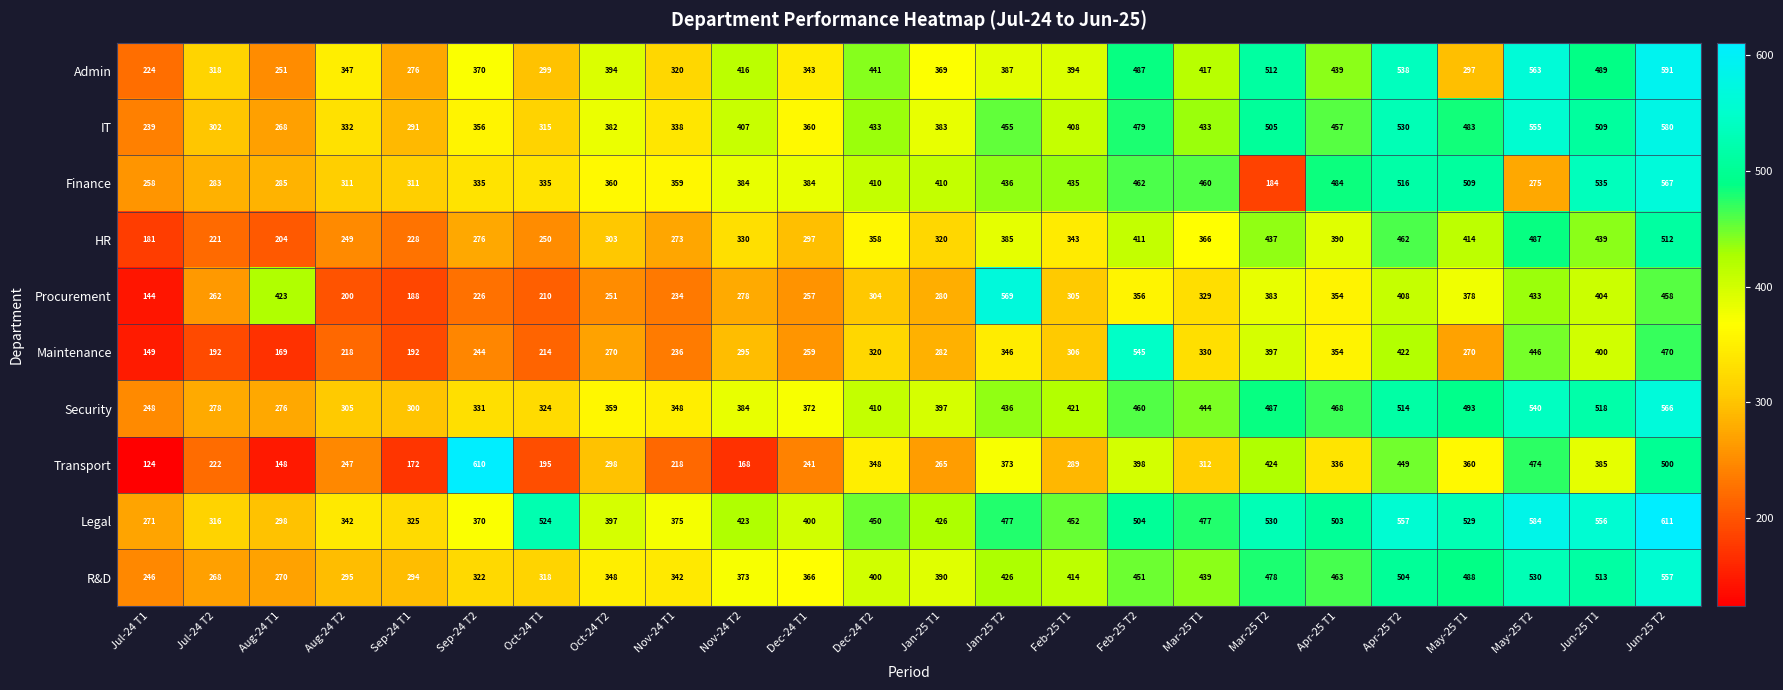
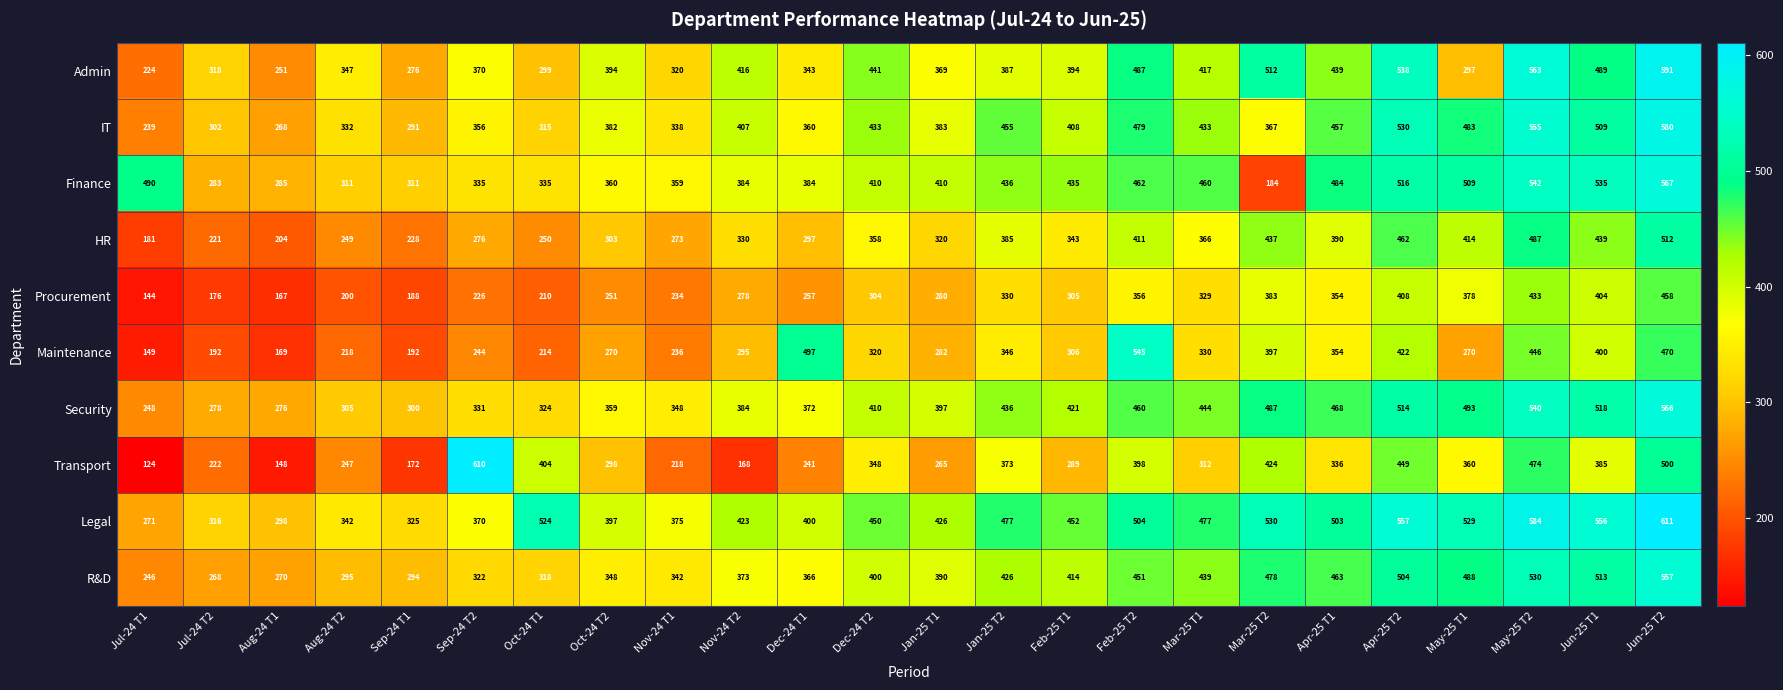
  {
    "IT": {
      "Jul-24 T1": 239,
      "Jul-24 T2": 302,
      "Aug-24 T1": 268,
      "Aug-24 T2": 332,
      "Sep-24 T1": 291,
      "Sep-24 T2": 356,
      "Oct-24 T1": 315,
      "Oct-24 T2": 382,
      "Nov-24 T1": 338,
      "Nov-24 T2": 407,
      "Dec-24 T1": 360,
      "Dec-24 T2": 433,
      "Jan-25 T1": 383,
      "Jan-25 T2": 455,
      "Feb-25 T1": 408,
      "Feb-25 T2": 479,
      "Mar-25 T1": 433,
-     "Mar-25 T2": 505,
+     "Mar-25 T2": 367,
      "Apr-25 T1": 457,
      "Apr-25 T2": 530,
      "May-25 T1": 483,
      "May-25 T2": 555,
      "Jun-25 T1": 509,
      "Jun-25 T2": 580
    },
    "Finance": {
-     "Jul-24 T1": 258,
+     "Jul-24 T1": 490,
      "Jul-24 T2": 283,
      "Aug-24 T1": 285,
      "Aug-24 T2": 311,
      "Sep-24 T1": 311,
      "Sep-24 T2": 335,
      "Oct-24 T1": 335,
      "Oct-24 T2": 360,
      "Nov-24 T1": 359,
      "Nov-24 T2": 384,
      "Dec-24 T1": 384,
      "Dec-24 T2": 410,
      "Jan-25 T1": 410,
      "Jan-25 T2": 436,
      "Feb-25 T1": 435,
      "Feb-25 T2": 462,
      "Mar-25 T1": 460,
      "Mar-25 T2": 184,
      "Apr-25 T1": 484,
      "Apr-25 T2": 516,
      "May-25 T1": 509,
-     "May-25 T2": 275,
+     "May-25 T2": 542,
      "Jun-25 T1": 535,
      "Jun-25 T2": 567
    },
    "Procurement": {
      "Jul-24 T1": 144,
-     "Jul-24 T2": 262,
-     "Aug-24 T1": 423,
+     "Jul-24 T2": 176,
+     "Aug-24 T1": 167,
      "Aug-24 T2": 200,
      "Sep-24 T1": 188,
      "Sep-24 T2": 226,
      "Oct-24 T1": 210,
      "Oct-24 T2": 251,
      "Nov-24 T1": 234,
      "Nov-24 T2": 278,
      "Dec-24 T1": 257,
      "Dec-24 T2": 304,
      "Jan-25 T1": 280,
-     "Jan-25 T2": 569,
+     "Jan-25 T2": 330,
      "Feb-25 T1": 305,
      "Feb-25 T2": 356,
      "Mar-25 T1": 329,
      "Mar-25 T2": 383,
      "Apr-25 T1": 354,
      "Apr-25 T2": 408,
      "May-25 T1": 378,
      "May-25 T2": 433,
      "Jun-25 T1": 404,
      "Jun-25 T2": 458
    },
    "Maintenance": {
      "Jul-24 T1": 149,
      "Jul-24 T2": 192,
      "Aug-24 T1": 169,
      "Aug-24 T2": 218,
      "Sep-24 T1": 192,
      "Sep-24 T2": 244,
      "Oct-24 T1": 214,
      "Oct-24 T2": 270,
      "Nov-24 T1": 236,
      "Nov-24 T2": 295,
-     "Dec-24 T1": 259,
+     "Dec-24 T1": 497,
      "Dec-24 T2": 320,
      "Jan-25 T1": 282,
      "Jan-25 T2": 346,
      "Feb-25 T1": 306,
      "Feb-25 T2": 545,
      "Mar-25 T1": 330,
      "Mar-25 T2": 397,
      "Apr-25 T1": 354,
      "Apr-25 T2": 422,
      "May-25 T1": 270,
      "May-25 T2": 446,
      "Jun-25 T1": 400,
      "Jun-25 T2": 470
    },
    "Transport": {
      "Jul-24 T1": 124,
      "Jul-24 T2": 222,
      "Aug-24 T1": 148,
      "Aug-24 T2": 247,
      "Sep-24 T1": 172,
      "Sep-24 T2": 610,
-     "Oct-24 T1": 195,
+     "Oct-24 T1": 404,
      "Oct-24 T2": 298,
      "Nov-24 T1": 218,
      "Nov-24 T2": 168,
      "Dec-24 T1": 241,
      "Dec-24 T2": 348,
      "Jan-25 T1": 265,
      "Jan-25 T2": 373,
      "Feb-25 T1": 289,
      "Feb-25 T2": 398,
      "Mar-25 T1": 312,
      "Mar-25 T2": 424,
      "Apr-25 T1": 336,
      "Apr-25 T2": 449,
      "May-25 T1": 360,
      "May-25 T2": 474,
      "Jun-25 T1": 385,
      "Jun-25 T2": 500
    }
  }
